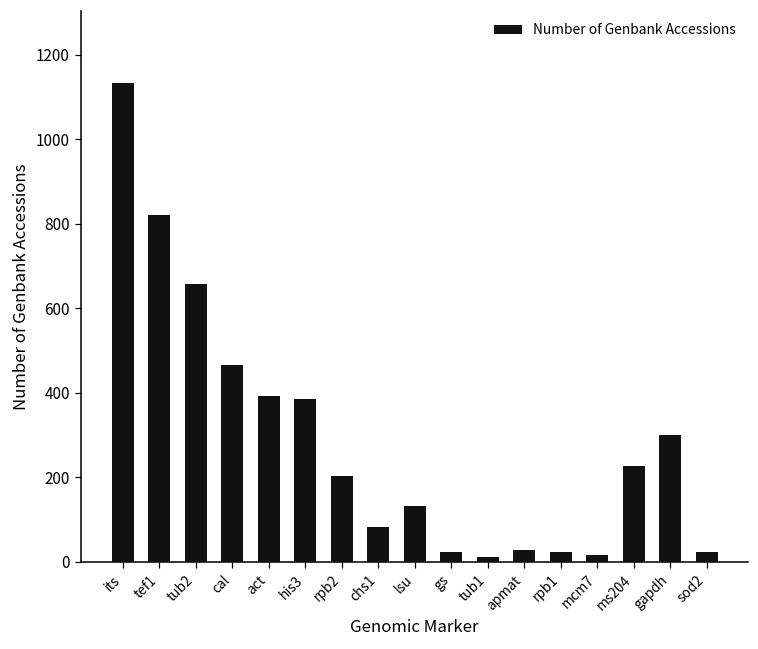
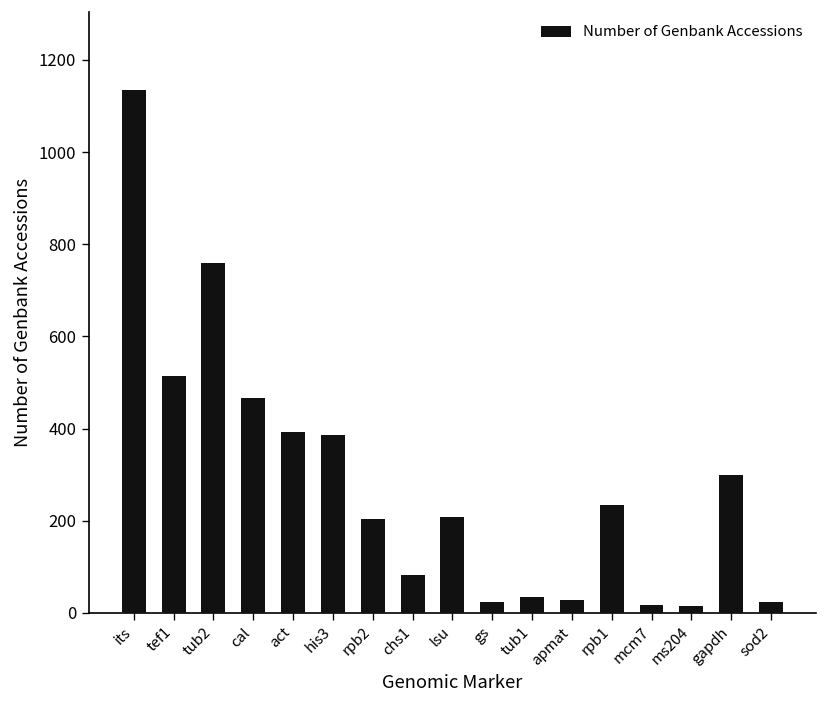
  {
    "its": 1130,
-   "tef1": 820,
-   "tub2": 660,
+   "tef1": 520,
+   "tub2": 760,
    "cal": 470,
    "act": 390,
    "his3": 390,
    "rpb2": 200,
    "chs1": 80,
-   "lsu": 130,
+   "lsu": 210,
    "gs": 20,
-   "tub1": 10,
+   "tub1": 30,
    "apmat": 30,
-   "rpb1": 20,
+   "rpb1": 230,
    "mcm7": 20,
-   "ms204": 230,
+   "ms204": 20,
    "gapdh": 300,
    "sod2": 20
  }
